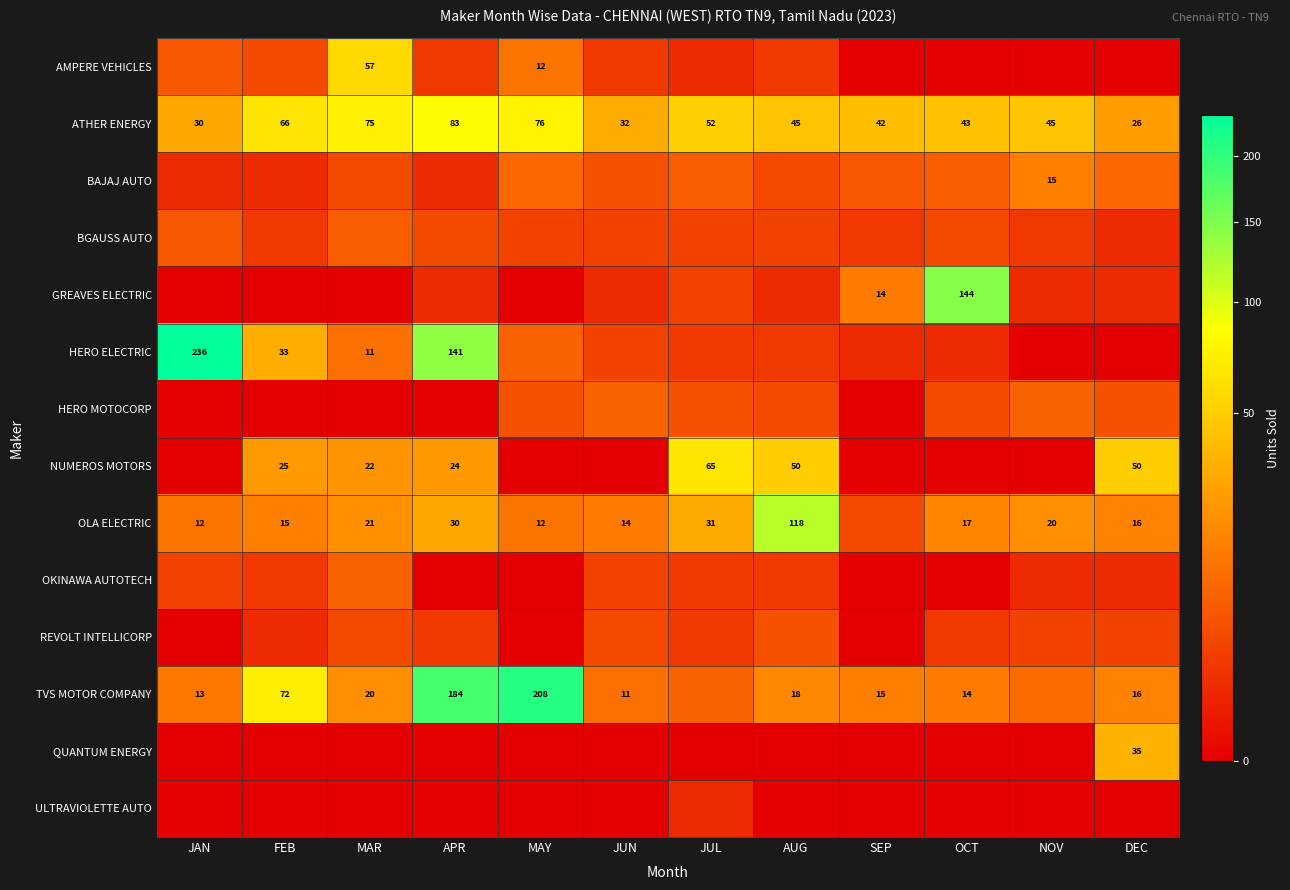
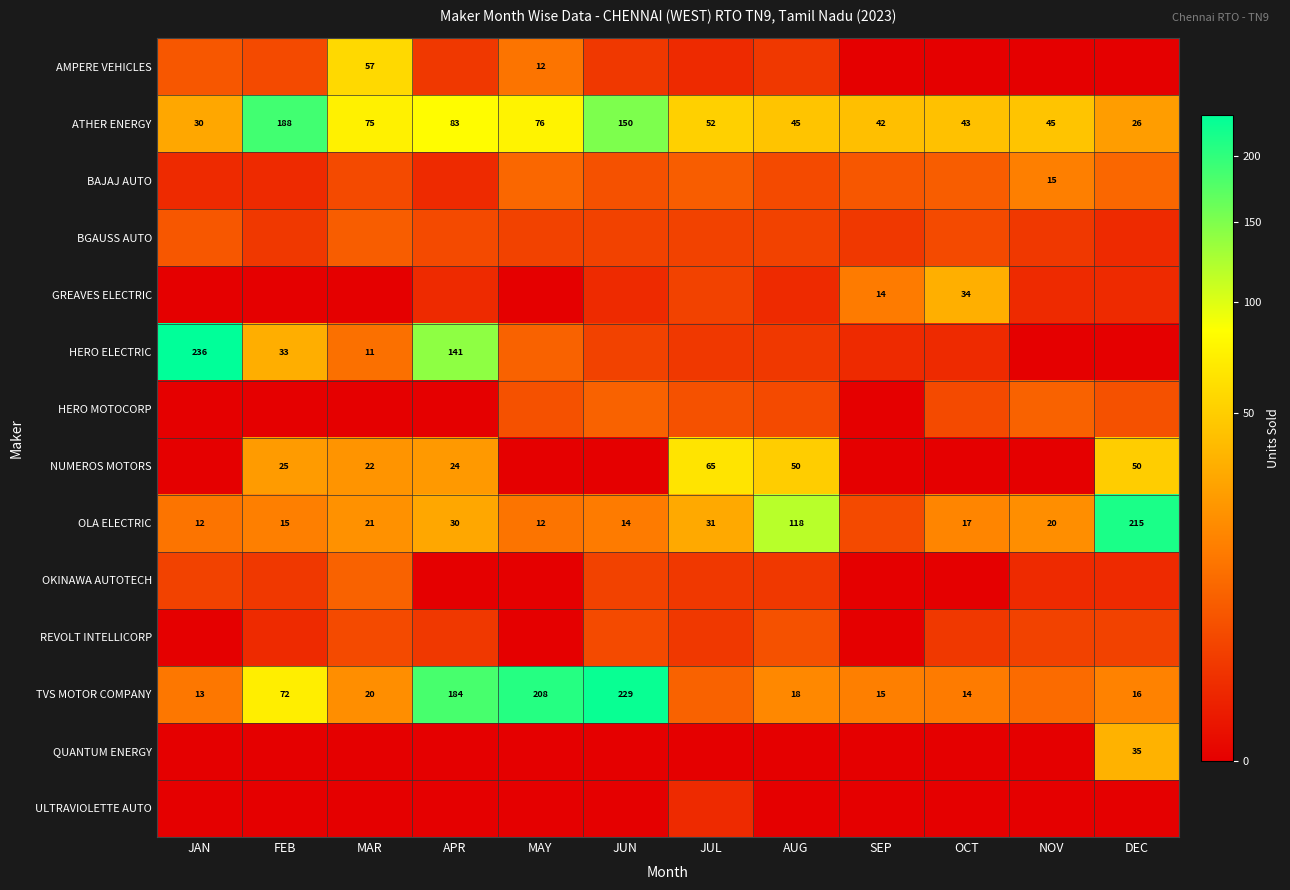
  {
    "AMPERE VEHICLES": {
      "MAR": 57,
      "MAY": 12
    },
    "ATHER ENERGY": {
      "JAN": 30,
-     "FEB": 66,
+     "FEB": 188,
      "MAR": 75,
      "APR": 83,
      "MAY": 76,
-     "JUN": 32,
+     "JUN": 150,
      "JUL": 52,
      "AUG": 45,
      "SEP": 42,
      "OCT": 43,
      "NOV": 45,
      "DEC": 26
    },
    "BAJAJ AUTO": {
      "NOV": 15
    },
    "GREAVES ELECTRIC": {
      "SEP": 14,
-     "OCT": 144
+     "OCT": 34
    },
    "HERO ELECTRIC": {
      "JAN": 236,
      "FEB": 33,
      "MAR": 11,
      "APR": 141
    },
    "NUMEROS MOTORS": {
      "FEB": 25,
      "MAR": 22,
      "APR": 24,
      "JUL": 65,
      "AUG": 50,
      "DEC": 50
    },
    "OLA ELECTRIC": {
      "JAN": 12,
      "FEB": 15,
      "MAR": 21,
      "APR": 30,
      "MAY": 12,
      "JUN": 14,
      "JUL": 31,
      "AUG": 118,
      "OCT": 17,
      "NOV": 20,
-     "DEC": 16
+     "DEC": 215
    },
    "TVS MOTOR COMPANY": {
      "JAN": 13,
      "FEB": 72,
      "MAR": 20,
      "APR": 184,
      "MAY": 208,
-     "JUN": 11,
+     "JUN": 229,
      "AUG": 18,
      "SEP": 15,
      "OCT": 14,
      "DEC": 16
    },
    "QUANTUM ENERGY": {
      "DEC": 35
    }
  }
